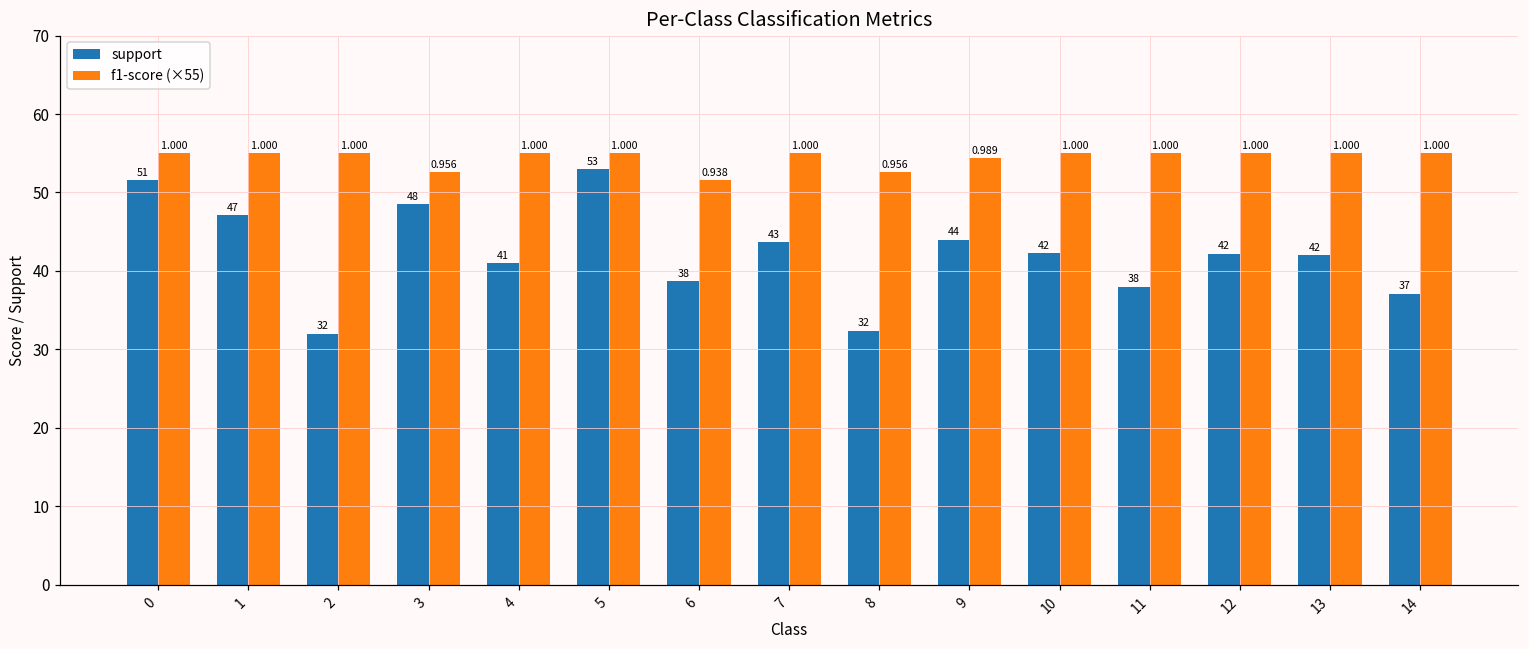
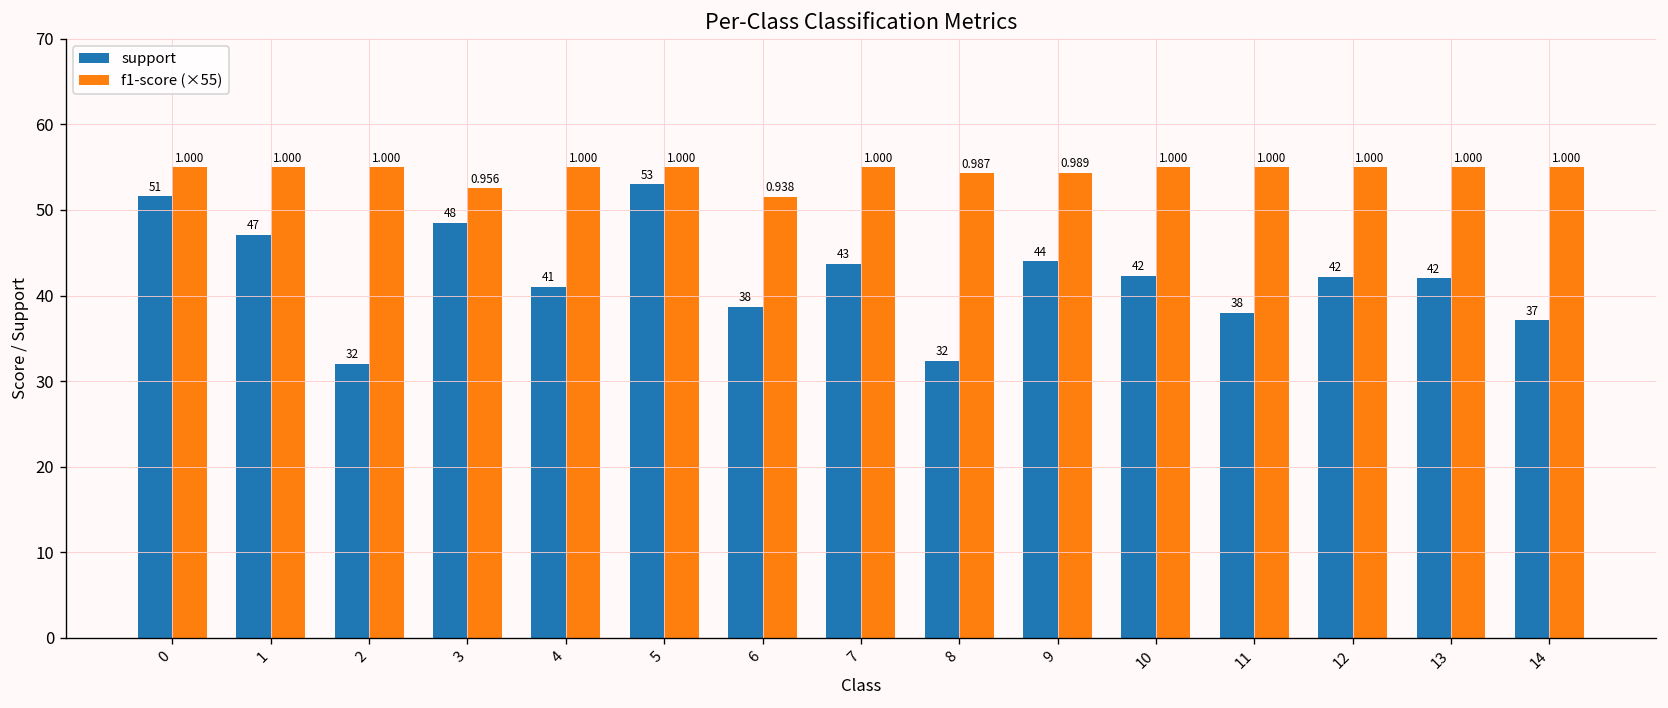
  {
    "support": {
      "1": 47,
      "2": 32,
      "3": 48,
      "4": 41,
      "5": 53,
      "8": 32,
      "9": 44,
      "10": 42,
      "11": 38,
      "12": 42,
      "13": 42,
      "14": 37
    },
    "f1-score (×55)": {
-     "8": 0.956
+     "8": 0.987
    }
  }
